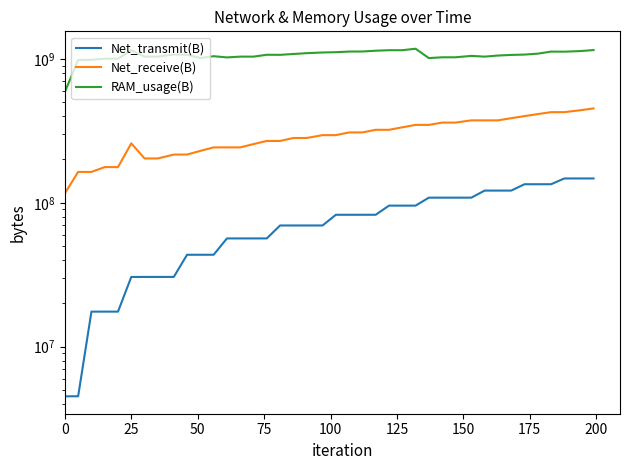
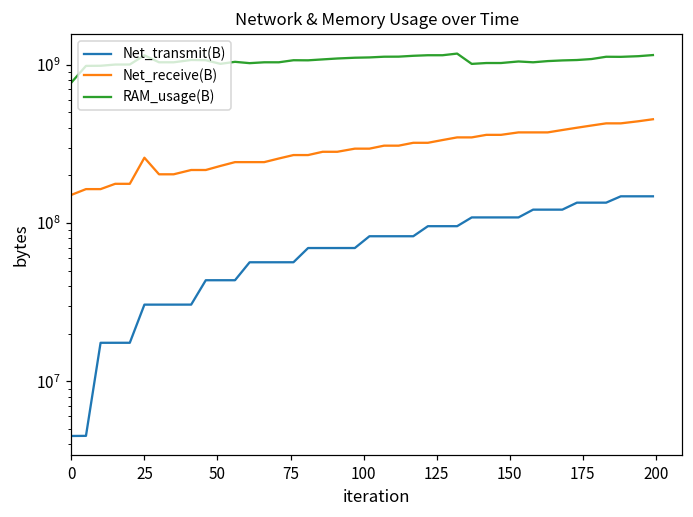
  {
    "Net_transmit(B)": {
      "0": 4500000,
      "25": 31000000
    },
    "Net_receive(B)": {
-     "0": 120000000,
+     "0": 150000000,
      "25": 260000000
    },
    "RAM_usage(B)": {
-     "0": 590000000
+     "0": 800000000
    }
  }
